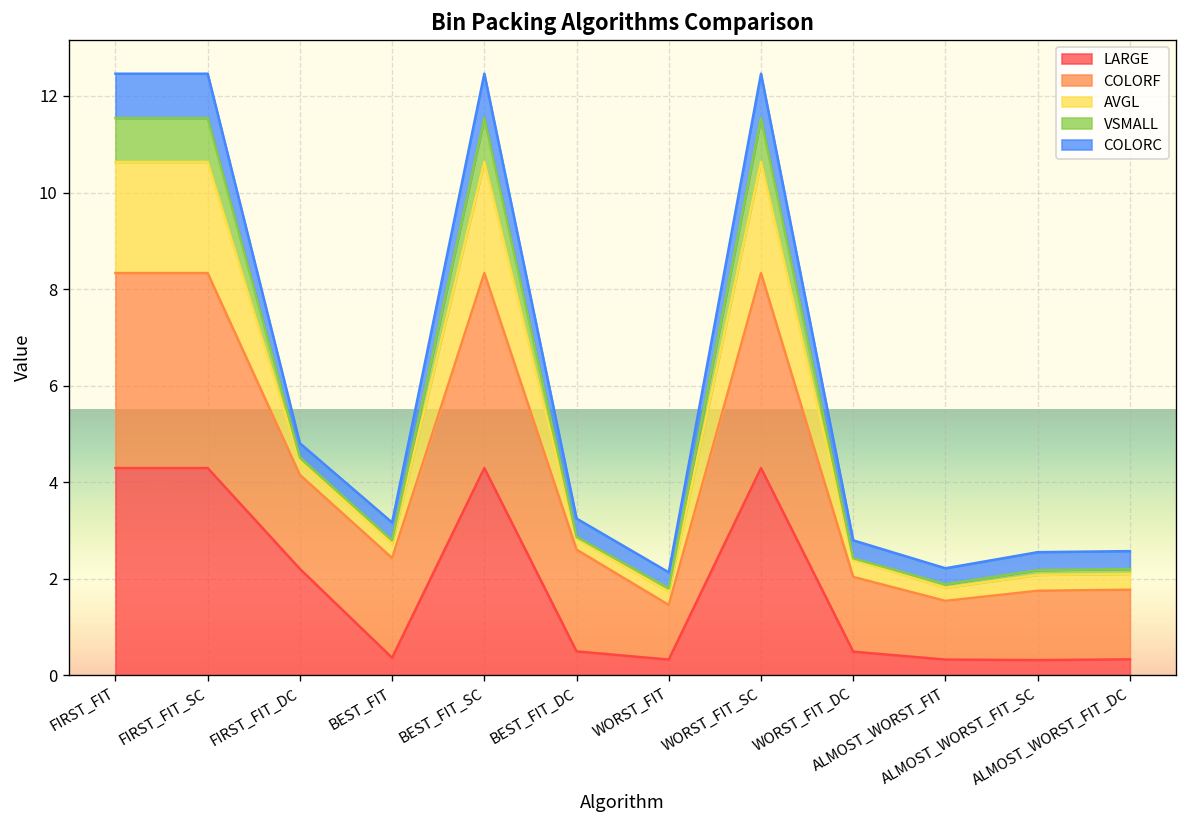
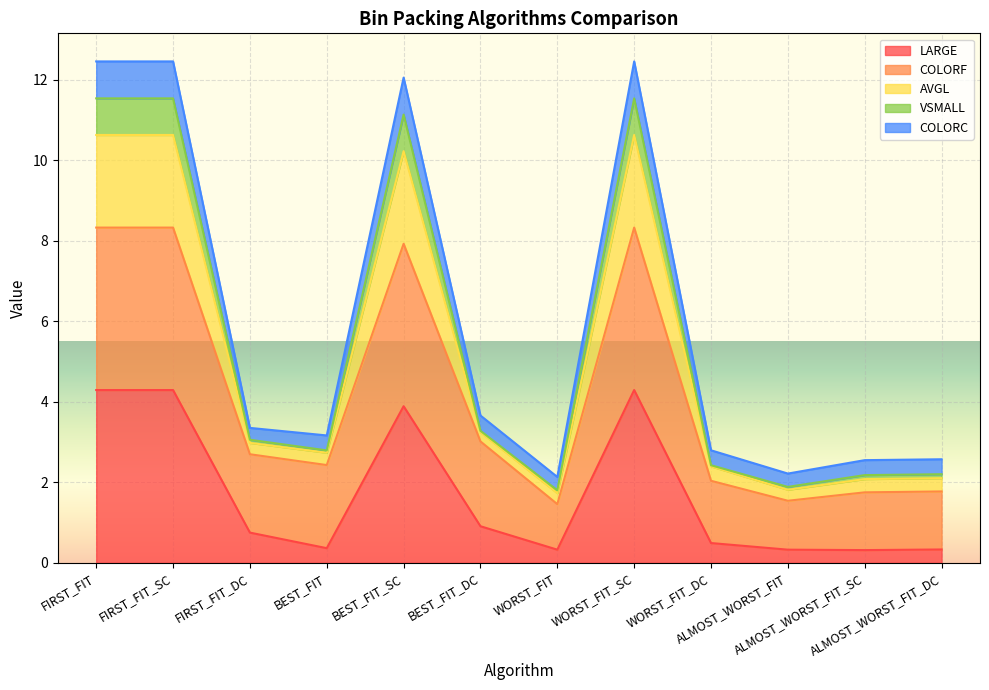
  {
    "LARGE": {
      "FIRST_FIT": 4.3,
      "FIRST_FIT_SC": 4.3,
-     "FIRST_FIT_DC": 2.2,
+     "FIRST_FIT_DC": 0.8,
      "BEST_FIT": 0.4,
-     "BEST_FIT_SC": 4.3,
-     "BEST_FIT_DC": 0.5,
+     "BEST_FIT_SC": 3.9,
+     "BEST_FIT_DC": 0.9,
      "WORST_FIT": 0.3,
      "WORST_FIT_SC": 4.3,
      "WORST_FIT_DC": 0.5,
      "ALMOST_WORST_FIT": 0.3,
      "ALMOST_WORST_FIT_SC": 0.3,
      "ALMOST_WORST_FIT_DC": 0.3
    },
    "COLORF": {
      "FIRST_FIT": 4.0,
      "FIRST_FIT_SC": 4.0,
      "FIRST_FIT_DC": 1.9,
      "BEST_FIT": 2.1,
      "BEST_FIT_SC": 4.0,
      "BEST_FIT_DC": 2.1,
      "WORST_FIT": 1.1,
      "WORST_FIT_SC": 4.0,
      "WORST_FIT_DC": 1.5,
      "ALMOST_WORST_FIT": 1.2,
      "ALMOST_WORST_FIT_SC": 1.4,
      "ALMOST_WORST_FIT_DC": 1.4
    },
    "AVGL": {
      "FIRST_FIT": 2.3,
      "FIRST_FIT_SC": 2.3,
      "FIRST_FIT_DC": 0.3,
      "BEST_FIT_SC": 2.3,
      "WORST_FIT": 0.3,
      "WORST_FIT_SC": 2.3,
      "ALMOST_WORST_FIT": 0.3,
      "ALMOST_WORST_FIT_SC": 0.3,
      "ALMOST_WORST_FIT_DC": 0.3
    },
    "VSMALL": {
      "FIRST_FIT": 0.9,
      "FIRST_FIT_SC": 0.9,
      "FIRST_FIT_DC": 0.1,
      "BEST_FIT_SC": 0.9,
      "WORST_FIT": 0.1,
      "WORST_FIT_SC": 0.9,
      "ALMOST_WORST_FIT": 0.1,
      "ALMOST_WORST_FIT_SC": 0.1,
      "ALMOST_WORST_FIT_DC": 0.1
    },
    "COLORC": {
      "FIRST_FIT": 0.9,
      "FIRST_FIT_SC": 0.9,
      "FIRST_FIT_DC": 0.3,
      "BEST_FIT": 0.4,
      "BEST_FIT_SC": 0.9,
      "BEST_FIT_DC": 0.4,
      "WORST_FIT": 0.3,
      "WORST_FIT_SC": 0.9,
      "WORST_FIT_DC": 0.4,
      "ALMOST_WORST_FIT": 0.3,
      "ALMOST_WORST_FIT_SC": 0.4,
      "ALMOST_WORST_FIT_DC": 0.4
    }
  }
